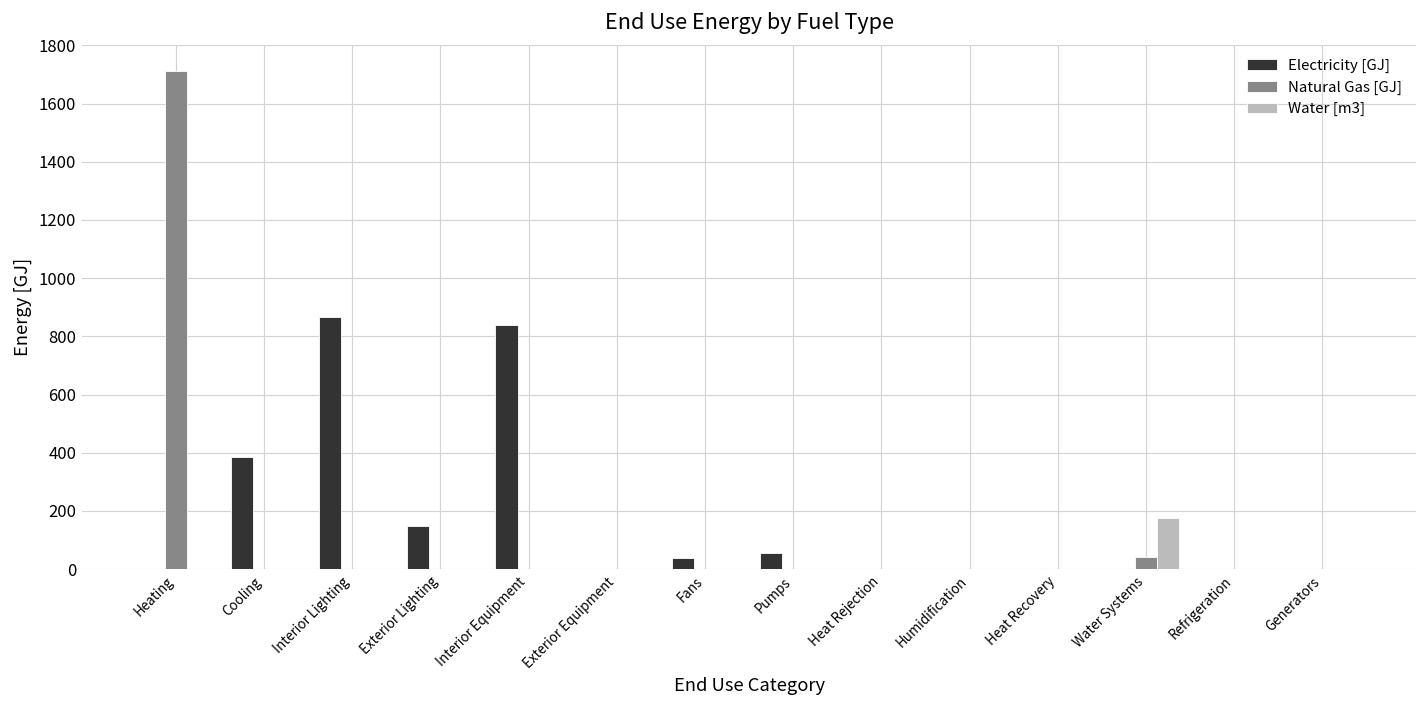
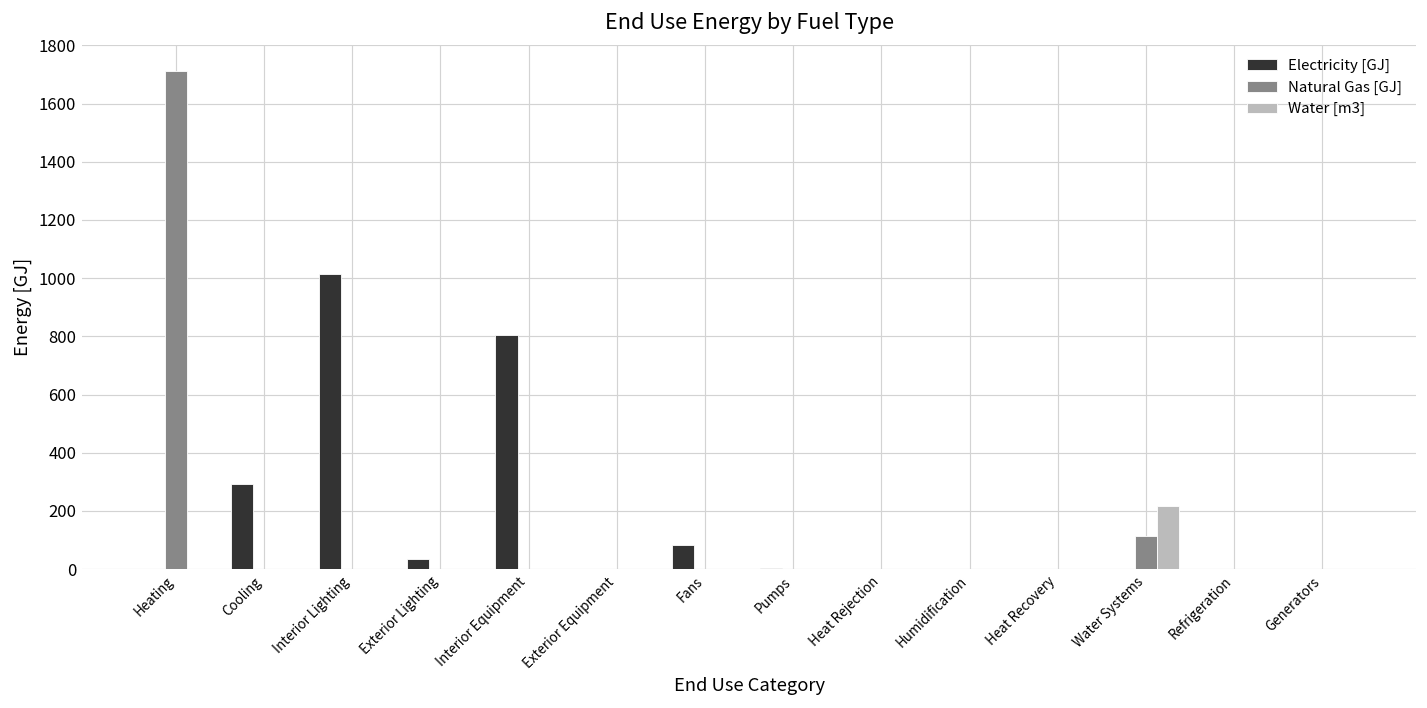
  {
    "Electricity [GJ]": {
      "Heating": 0,
-     "Cooling": 380,
-     "Interior Lighting": 870,
-     "Exterior Lighting": 150,
-     "Interior Equipment": 840,
+     "Cooling": 290,
+     "Interior Lighting": 1010,
+     "Exterior Lighting": 30,
+     "Interior Equipment": 810,
      "Exterior Equipment": 0,
-     "Fans": 40,
-     "Pumps": 60,
+     "Fans": 80,
+     "Pumps": 0,
      "Heat Rejection": 0,
      "Humidification": 0,
      "Heat Recovery": 0,
      "Water Systems": 0,
      "Refrigeration": 0,
      "Generators": 0
    },
    "Natural Gas [GJ]": {
      "Heating": 1710,
      "Cooling": 0,
      "Interior Lighting": 0,
      "Exterior Lighting": 0,
      "Interior Equipment": 0,
      "Exterior Equipment": 0,
      "Fans": 0,
      "Pumps": 0,
      "Heat Rejection": 0,
      "Humidification": 0,
      "Heat Recovery": 0,
-     "Water Systems": 40,
+     "Water Systems": 110,
      "Refrigeration": 0,
      "Generators": 0
    },
    "Water [m3]": {
      "Heating": 0,
      "Cooling": 0,
      "Interior Lighting": 0,
      "Exterior Lighting": 0,
      "Interior Equipment": 0,
      "Exterior Equipment": 0,
      "Fans": 0,
      "Pumps": 0,
      "Heat Rejection": 0,
      "Humidification": 0,
      "Heat Recovery": 0,
-     "Water Systems": 170,
+     "Water Systems": 220,
      "Refrigeration": 0,
      "Generators": 0
    }
  }
